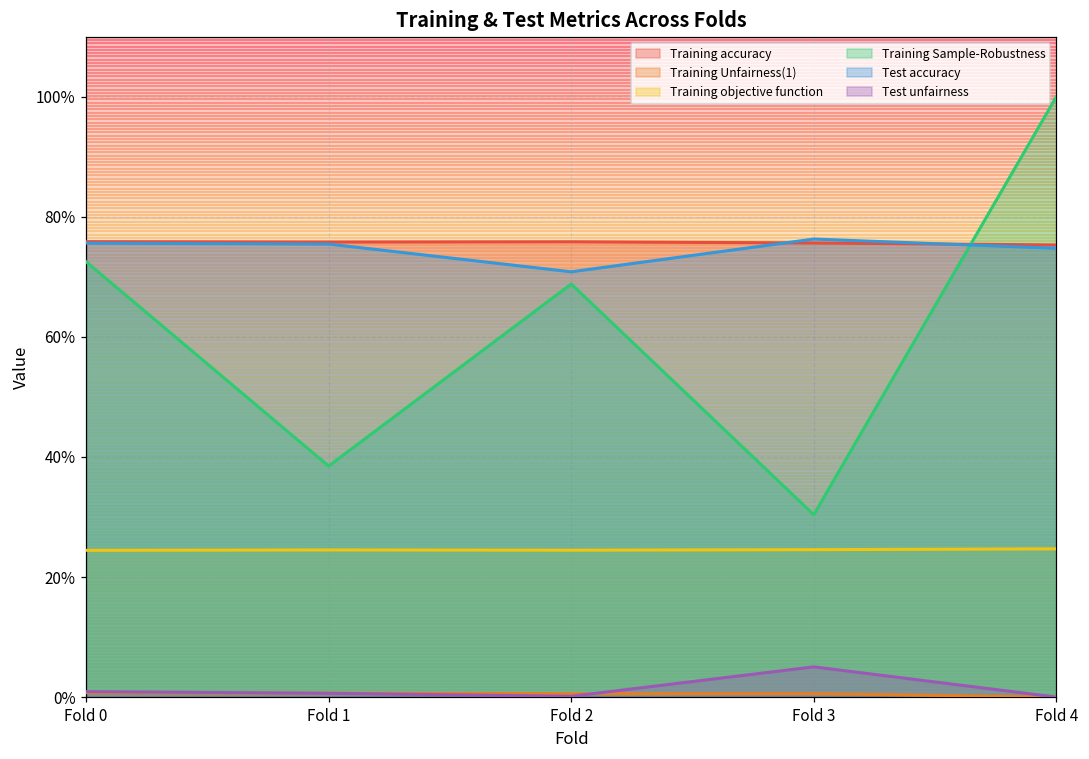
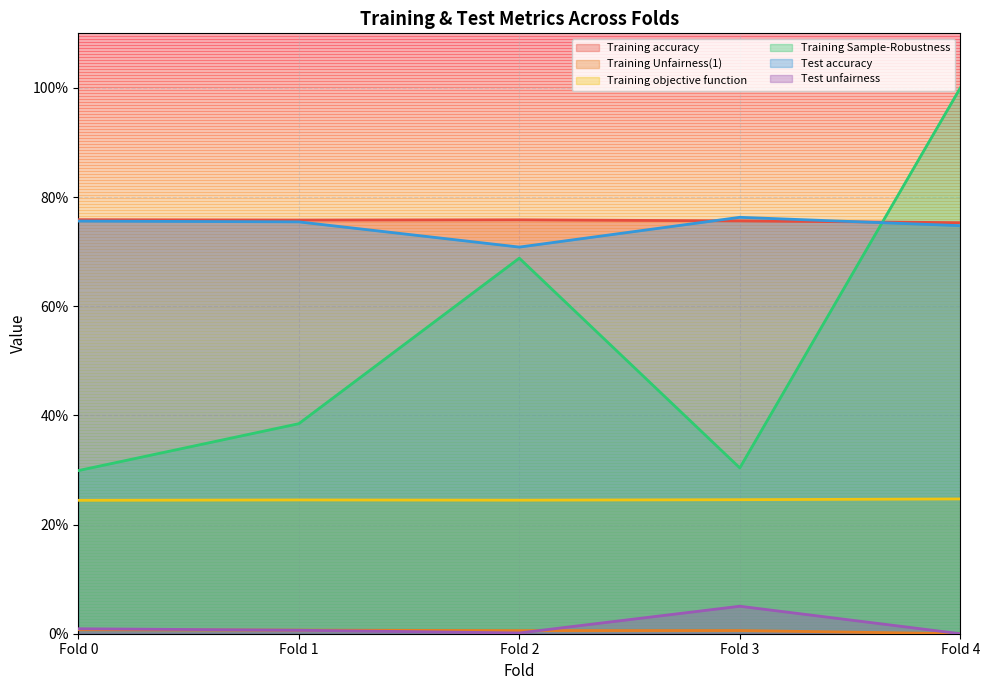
  {
    "Training Sample-Robustness": {
-     "Fold 0": "73%",
+     "Fold 0": "30%",
      "Fold 1": "38%",
      "Fold 2": "69%",
      "Fold 3": "30%",
      "Fold 4": "100%"
    },
    "Test accuracy": {
      "Fold 2": "71%",
      "Fold 3": "76%",
      "Fold 4": "75%"
    },
    "Test unfairness": {
      "Fold 3": "5%"
    }
  }
